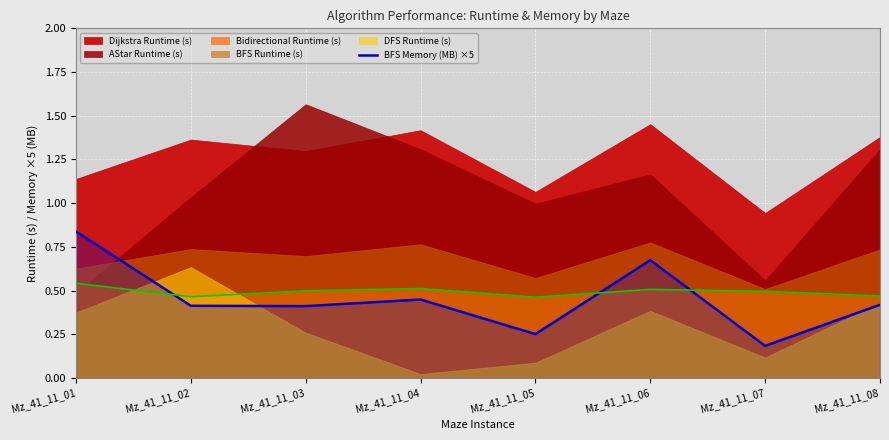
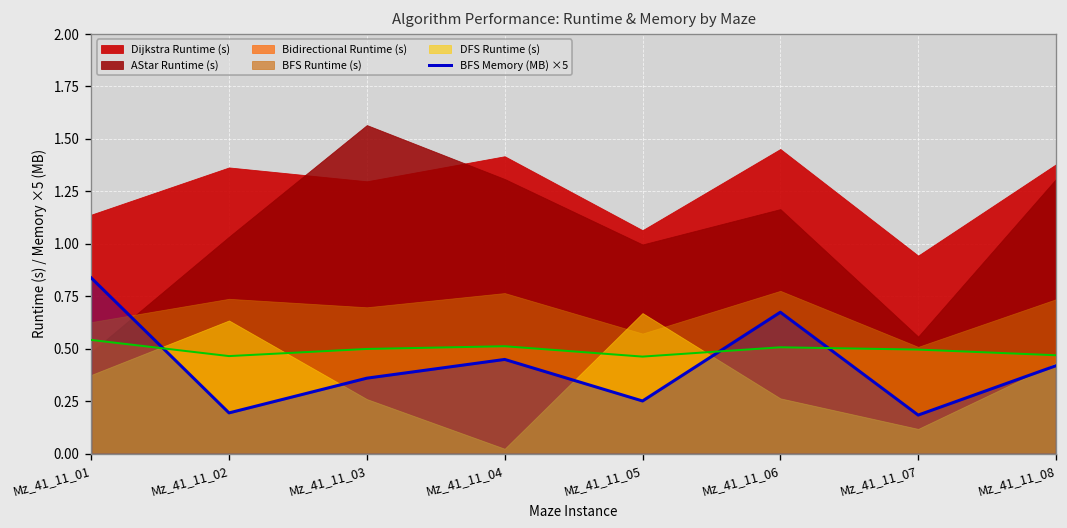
  {
    "BFS Memory (MB) ×5": {
      "Mz_41_11_01": 0.84,
-     "Mz_41_11_02": 0.41,
-     "Mz_41_11_03": 0.41,
+     "Mz_41_11_02": 0.19,
+     "Mz_41_11_03": 0.36,
      "Mz_41_11_04": 0.45,
      "Mz_41_11_05": 0.25,
      "Mz_41_11_06": 0.67,
      "Mz_41_11_07": 0.18
    },
    "DFS Runtime (s)": {
      "Mz_41_11_01": 0.38,
      "Mz_41_11_02": 0.63,
      "Mz_41_11_03": 0.26,
      "Mz_41_11_04": 0.02,
-     "Mz_41_11_05": 0.09,
-     "Mz_41_11_06": 0.38,
+     "Mz_41_11_05": 0.67,
+     "Mz_41_11_06": 0.26,
      "Mz_41_11_07": 0.12
    }
  }
